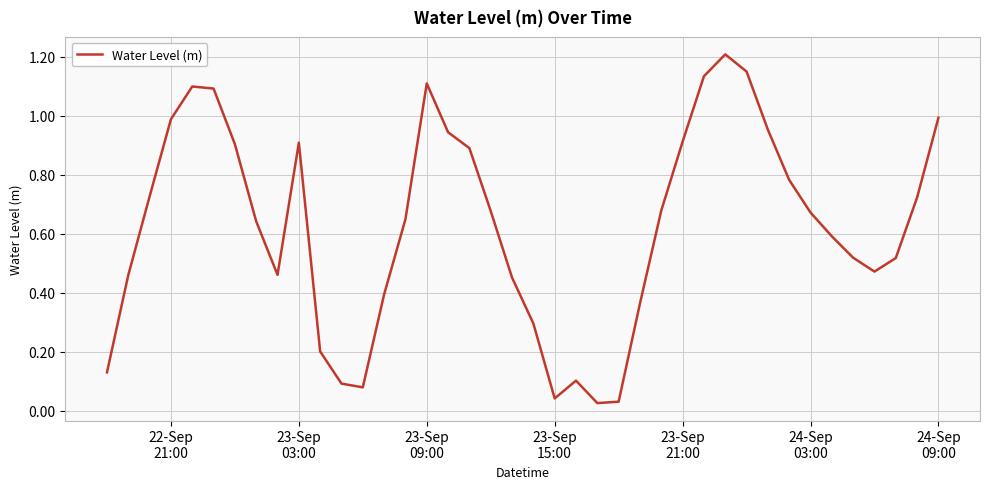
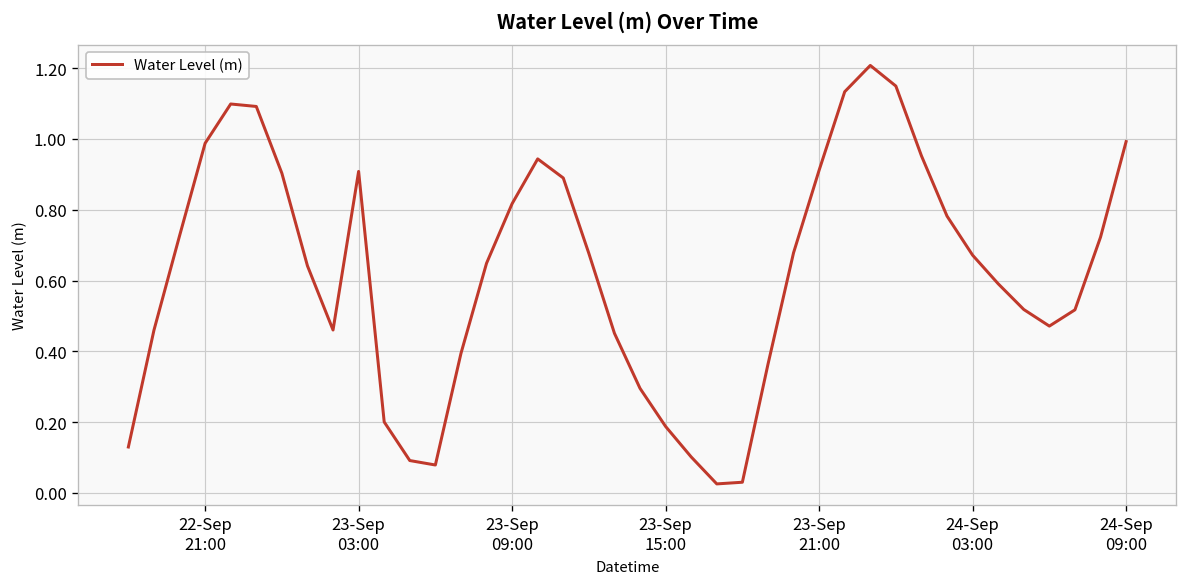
  {
    "22-Sep 21:00": 0.99,
    "23-Sep 03:00": 0.91,
-   "23-Sep 09:00": 1.11,
-   "23-Sep 15:00": 0.04,
+   "23-Sep 09:00": 0.82,
+   "23-Sep 15:00": 0.19,
    "23-Sep 21:00": 0.91,
    "24-Sep 03:00": 0.67,
    "24-Sep 09:00": 0.99
  }
